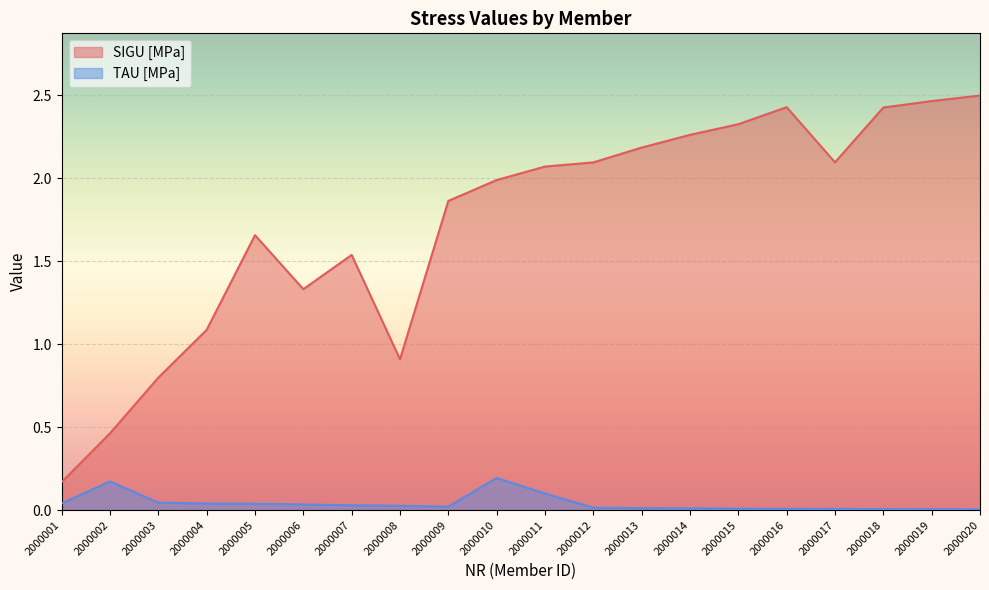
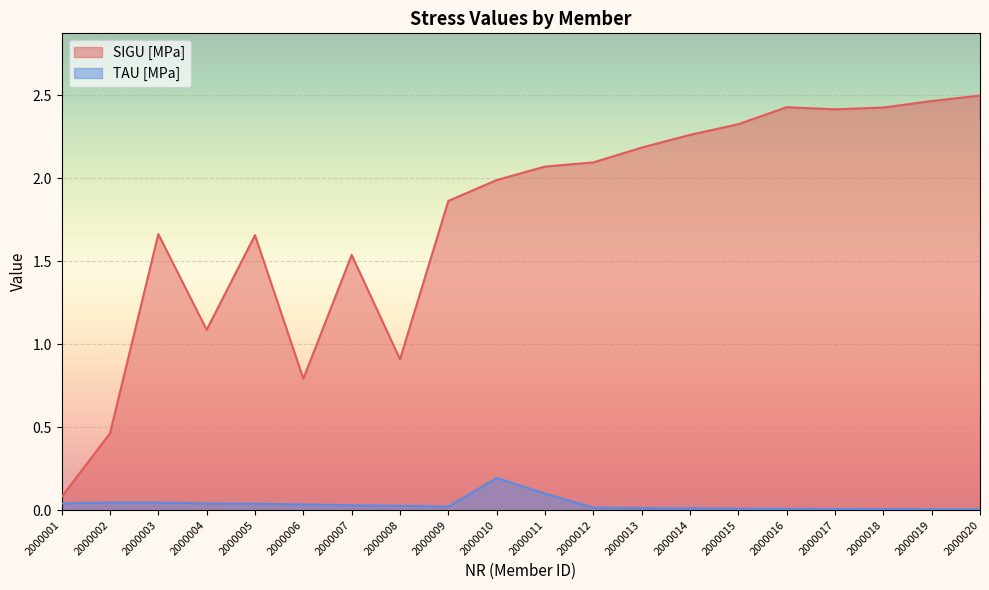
  {
    "SIGU [MPa]": {
-     "2000001": 0.17,
+     "2000001": 0.08,
      "2000002": 0.46,
-     "2000003": 0.80,
+     "2000003": 1.66,
      "2000004": 1.09,
      "2000005": 1.66,
-     "2000006": 1.33,
+     "2000006": 0.79,
      "2000007": 1.54,
      "2000008": 0.91,
      "2000009": 1.86,
      "2000010": 1.99,
      "2000011": 2.07,
      "2000012": 2.09,
      "2000013": 2.18,
      "2000014": 2.26,
      "2000015": 2.33,
      "2000016": 2.43,
-     "2000017": 2.10,
+     "2000017": 2.41,
      "2000018": 2.43,
      "2000019": 2.46,
      "2000020": 2.50
    },
    "TAU [MPa]": {
      "2000001": 0.04,
-     "2000002": 0.17,
+     "2000002": 0.05,
      "2000003": 0.05,
      "2000004": 0.04,
      "2000005": 0.04,
      "2000006": 0.03,
      "2000007": 0.03,
      "2000008": 0.03,
      "2000009": 0.02,
      "2000010": 0.19,
      "2000011": 0.10,
      "2000012": 0.02,
      "2000013": 0.01,
      "2000014": 0.01,
      "2000015": 0.01,
      "2000016": 0.01,
      "2000017": 0.01,
      "2000018": 0.01,
      "2000019": 0.01,
      "2000020": 0.00
    }
  }
